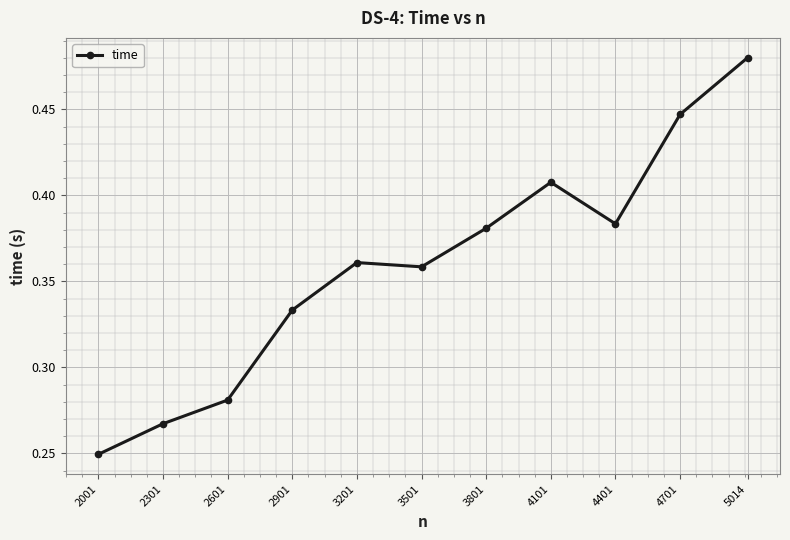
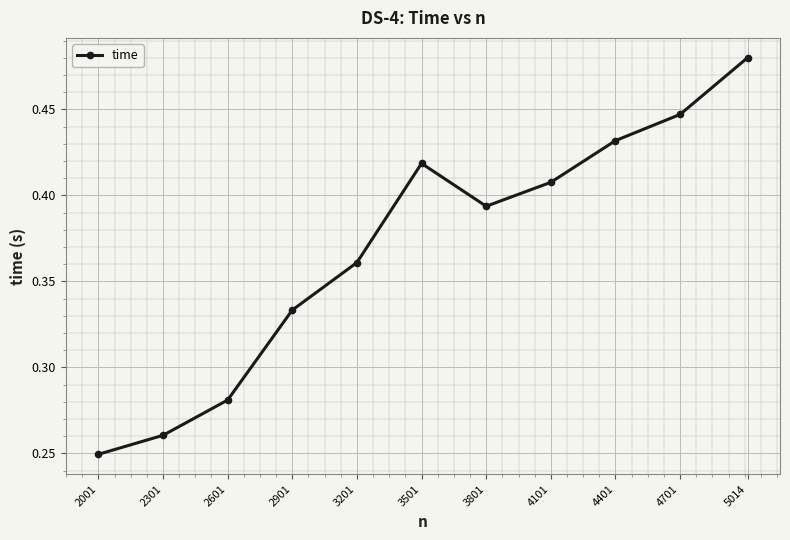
  {
    "2001": 0.249,
-   "2301": 0.267,
+   "2301": 0.261,
    "2601": 0.281,
    "2901": 0.333,
    "3201": 0.361,
-   "3501": 0.358,
-   "3801": 0.381,
+   "3501": 0.419,
+   "3801": 0.394,
    "4101": 0.408,
-   "4401": 0.383,
+   "4401": 0.432,
    "4701": 0.447,
    "5014": 0.480
  }
